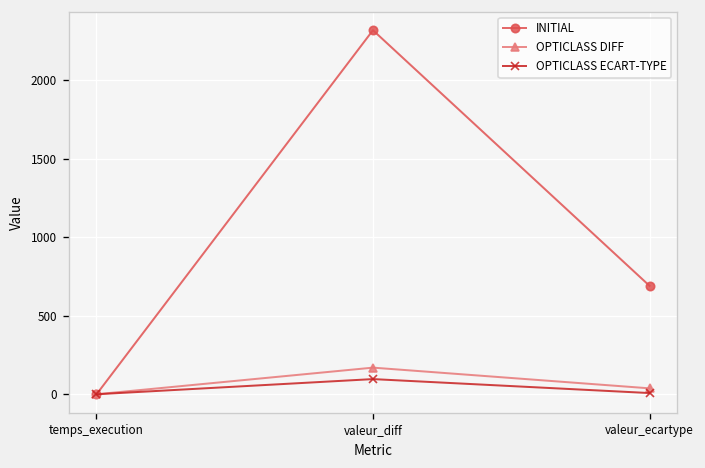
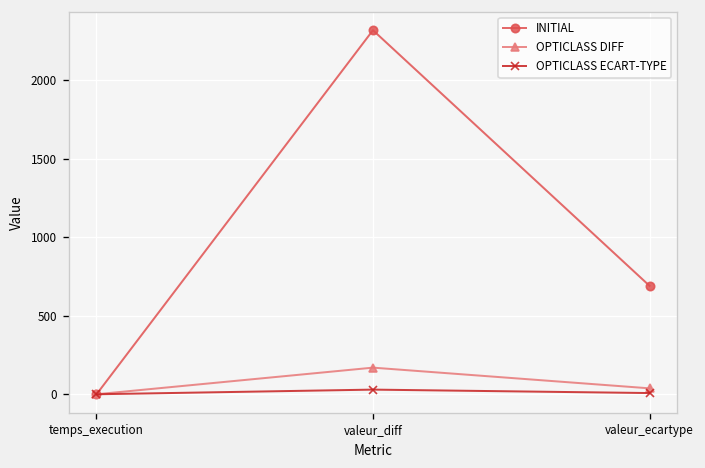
  {
    "OPTICLASS ECART-TYPE": {
-     "valeur_diff": 100,
+     "valeur_diff": 30,
      "valeur_ecartype": 10
    }
  }
